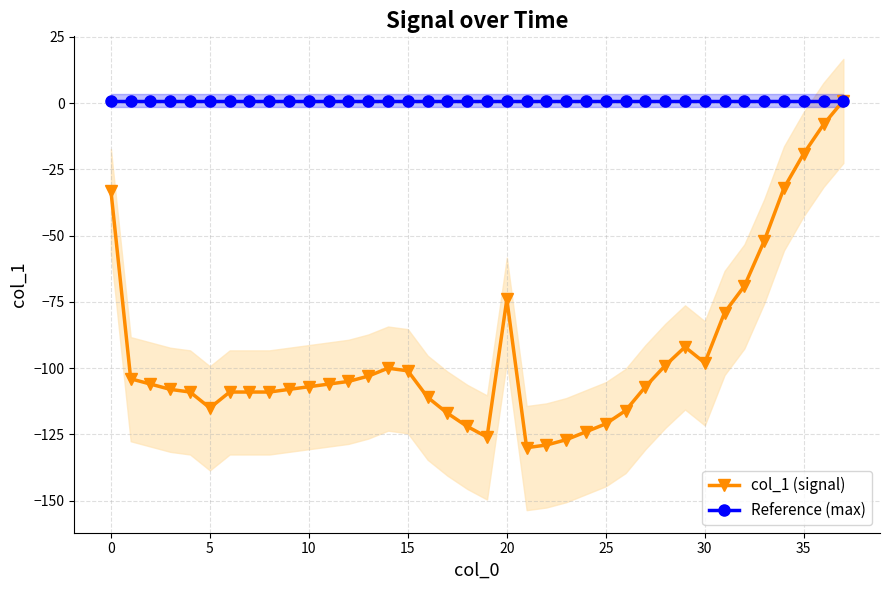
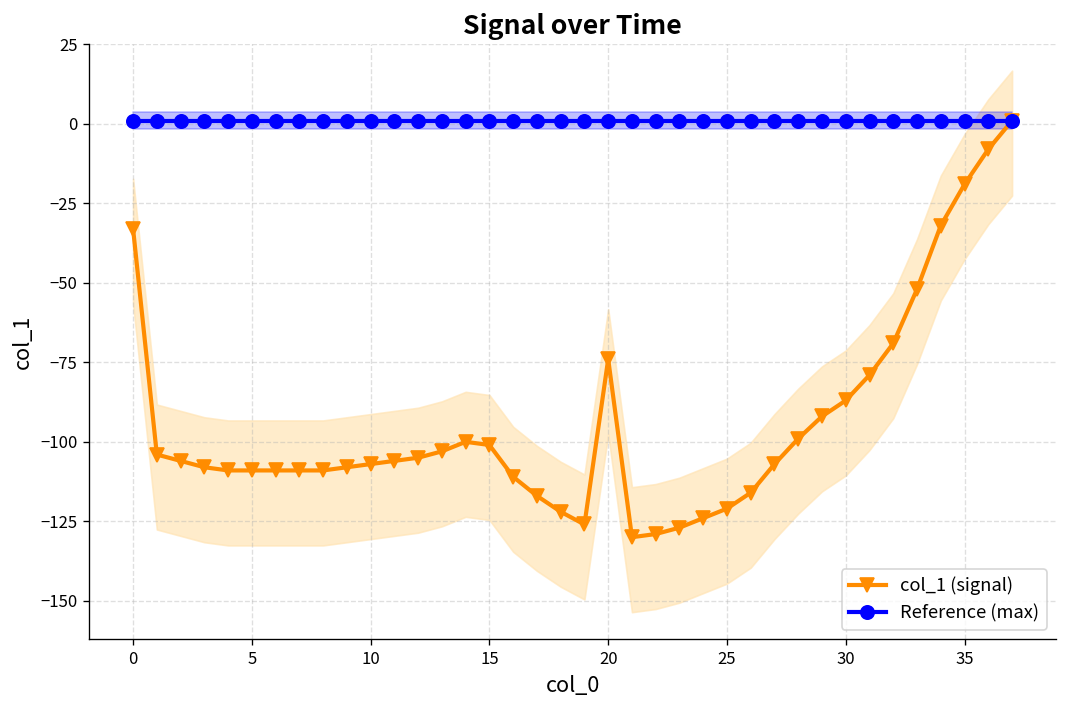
  {
    "col_1 (signal)": {
      "0": -33,
-     "5": -115,
+     "5": -109,
      "10": -107,
      "15": -101,
      "20": -74,
      "25": -121,
-     "30": -98,
+     "30": -87,
      "35": -19
    }
  }
